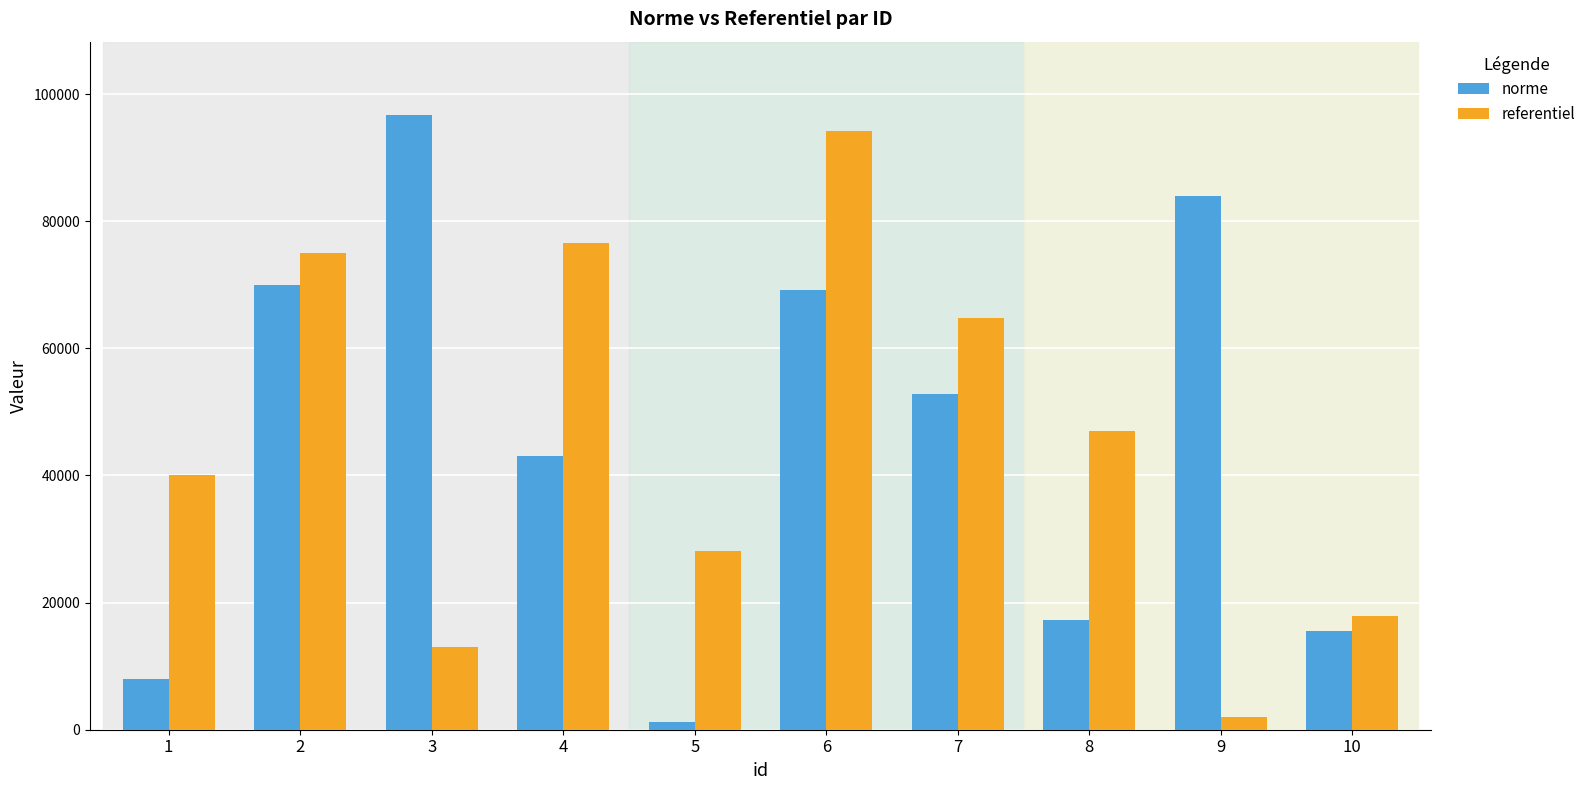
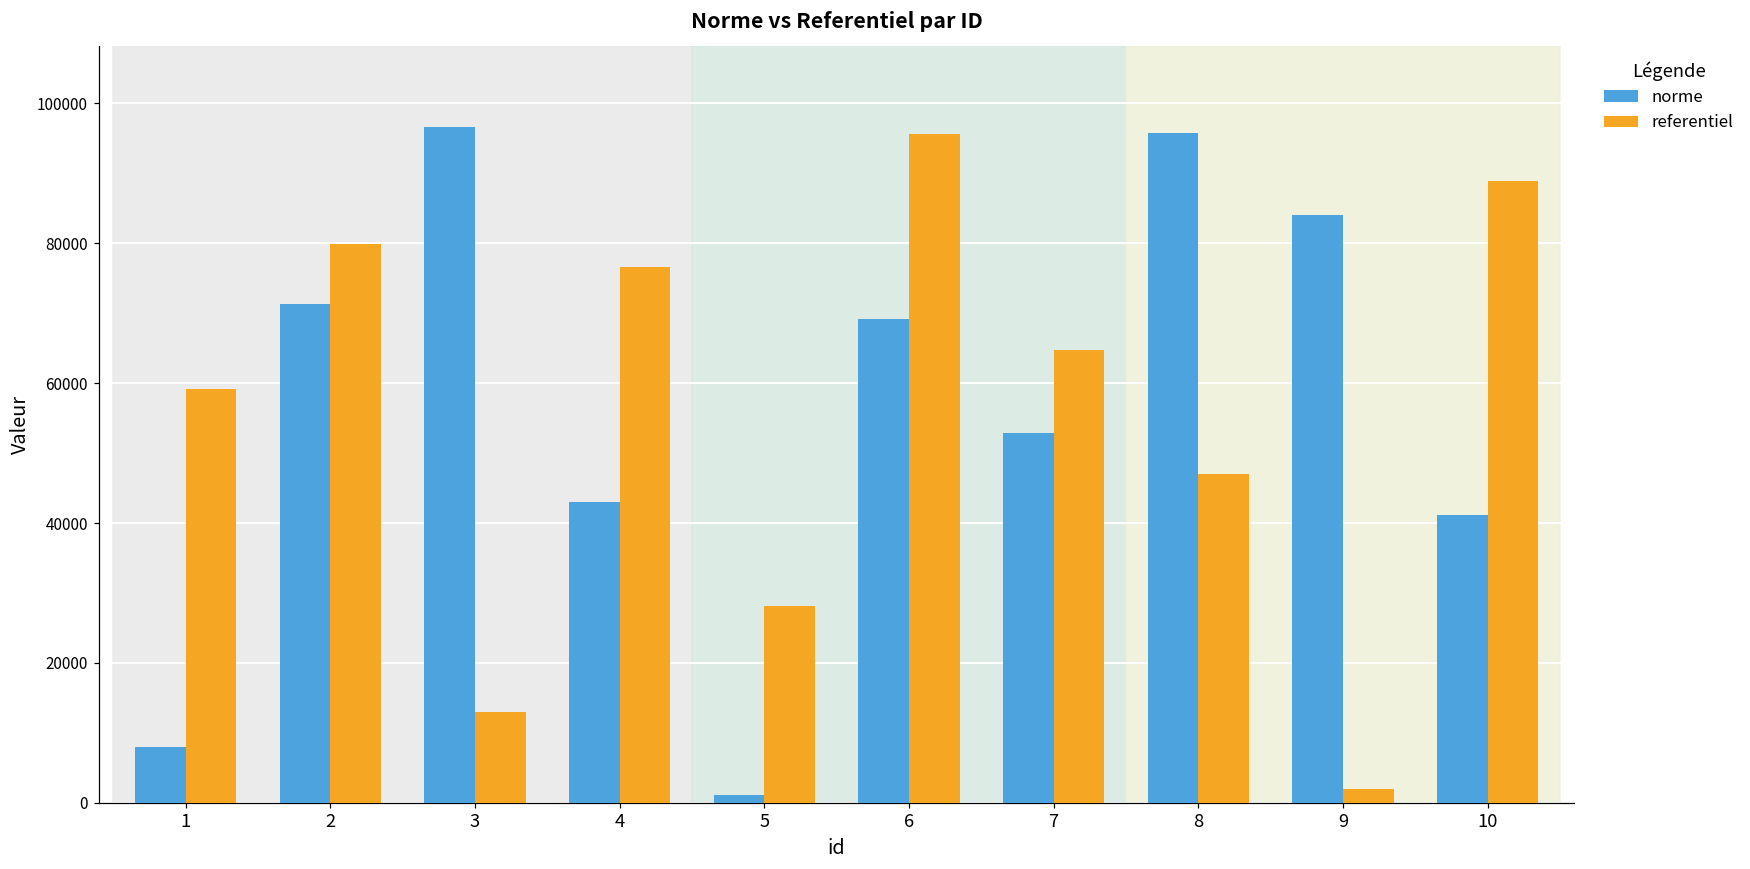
  {
    "norme": {
      "1": 8000,
-     "2": 70000,
+     "2": 71000,
      "3": 97000,
      "4": 43000,
      "5": 1000,
      "6": 69000,
      "7": 53000,
-     "8": 17000,
+     "8": 96000,
      "9": 84000,
-     "10": 15000
+     "10": 41000
    },
    "referentiel": {
-     "1": 40000,
-     "2": 75000,
+     "1": 59000,
+     "2": 80000,
      "3": 13000,
      "4": 77000,
      "5": 28000,
-     "6": 94000,
+     "6": 96000,
      "7": 65000,
      "8": 47000,
      "9": 2000,
-     "10": 18000
+     "10": 89000
    }
  }
